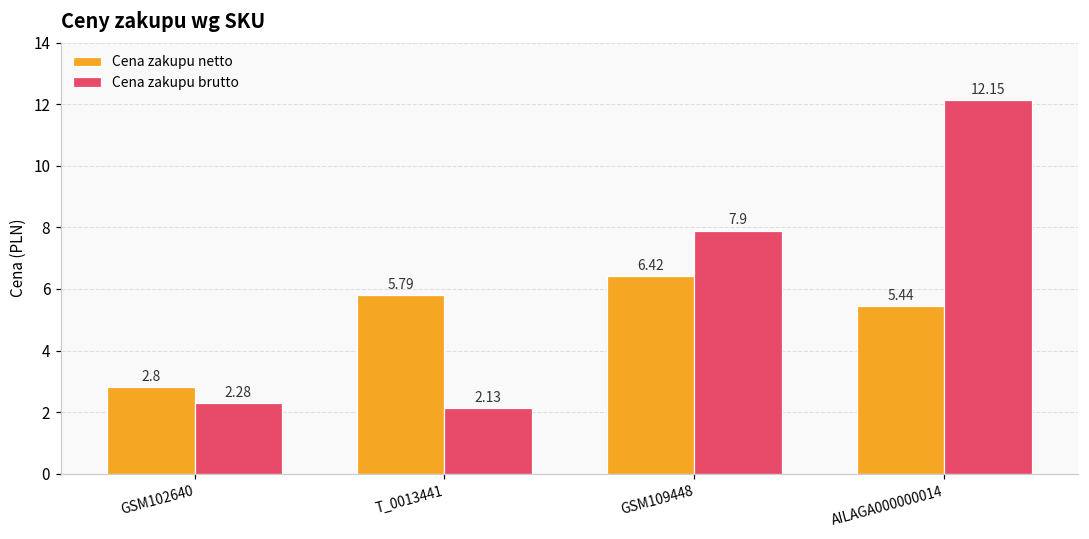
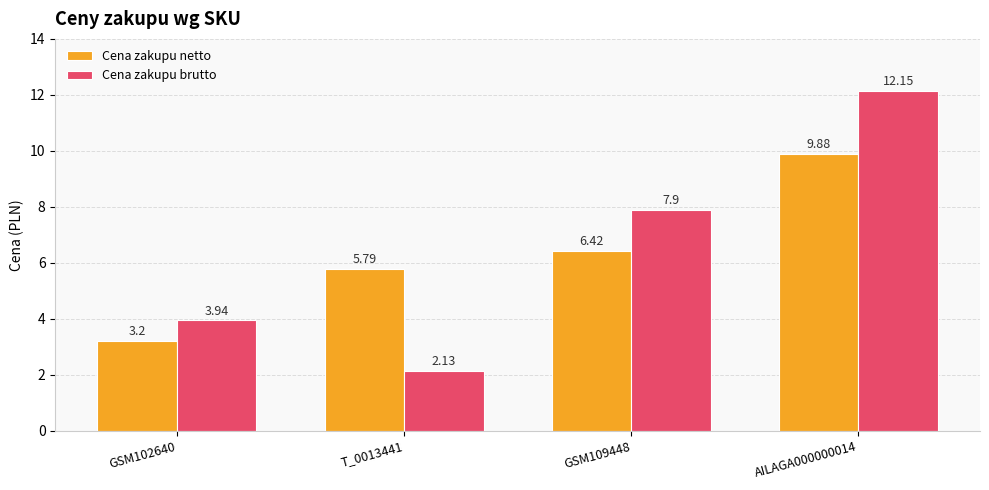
  {
    "Cena zakupu netto": {
-     "GSM102640": 2.8,
+     "GSM102640": 3.2,
      "T_0013441": 5.79,
      "GSM109448": 6.42,
-     "AILAGA000000014": 5.44
+     "AILAGA000000014": 9.88
    },
    "Cena zakupu brutto": {
-     "GSM102640": 2.28,
+     "GSM102640": 3.94,
      "T_0013441": 2.13,
      "GSM109448": 7.9,
      "AILAGA000000014": 12.15
    }
  }
